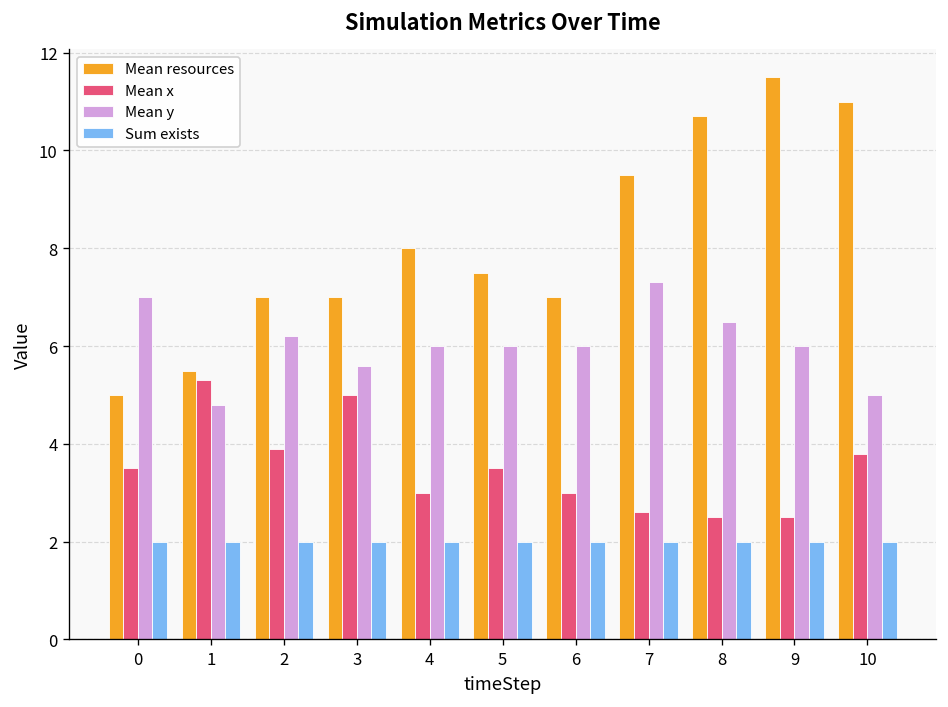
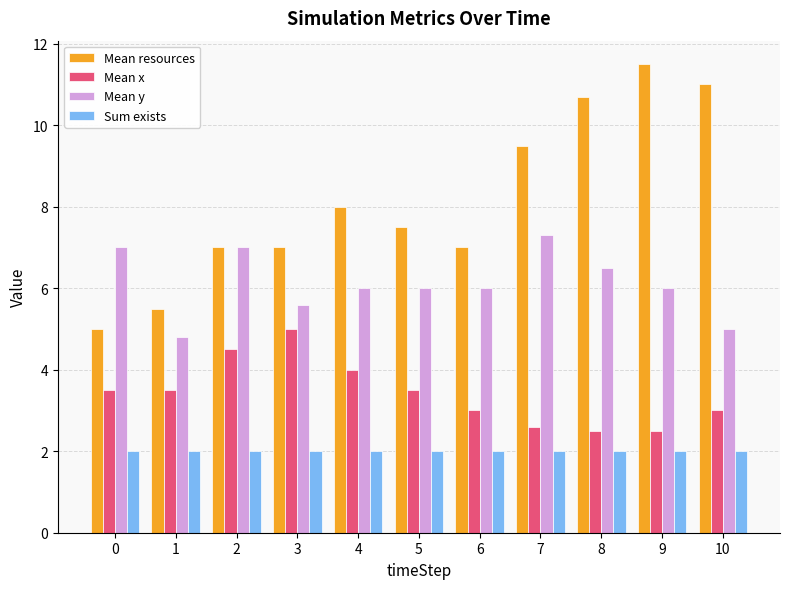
  {
    "Mean resources": {
      "0": 5.0,
      "1": 5.5,
      "2": 7.0,
      "3": 7.0,
      "4": 8.0,
      "5": 7.5,
      "6": 7.0,
      "7": 9.5,
      "8": 10.7,
      "9": 11.5,
      "10": 11.0
    },
    "Mean x": {
      "0": 3.5,
-     "1": 5.3,
-     "2": 3.9,
+     "1": 3.5,
+     "2": 4.5,
      "3": 5.0,
-     "4": 3,
+     "4": 4,
      "5": 3.5,
      "6": 3.0,
      "7": 2.6,
      "8": 2.5,
      "9": 2.5,
-     "10": 3.8
+     "10": 3.0
    },
    "Mean y": {
      "0": 7.0,
      "1": 4.8,
-     "2": 6.2,
+     "2": 7.0,
      "3": 5.6,
      "4": 6.0,
      "5": 6.0,
      "6": 6.0,
      "7": 7.3,
      "8": 6.5,
      "9": 6.0,
      "10": 5.0
    },
    "Sum exists": {
      "0": 2.0,
      "1": 2.0,
      "2": 2.0,
      "3": 2.0,
      "4": 2.0,
      "5": 2.0,
      "6": 2.0,
      "7": 2.0,
      "8": 2.0,
      "9": 2.0,
      "10": 2.0
    }
  }
